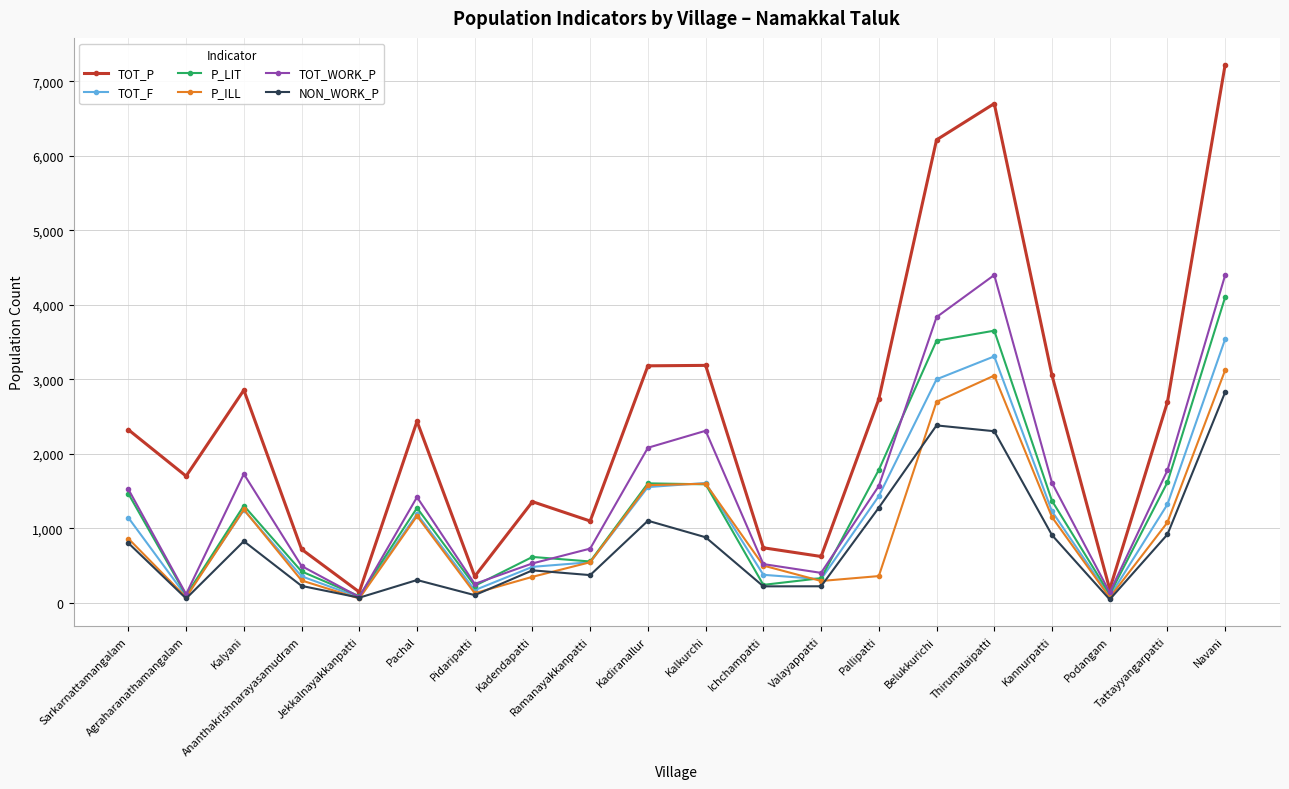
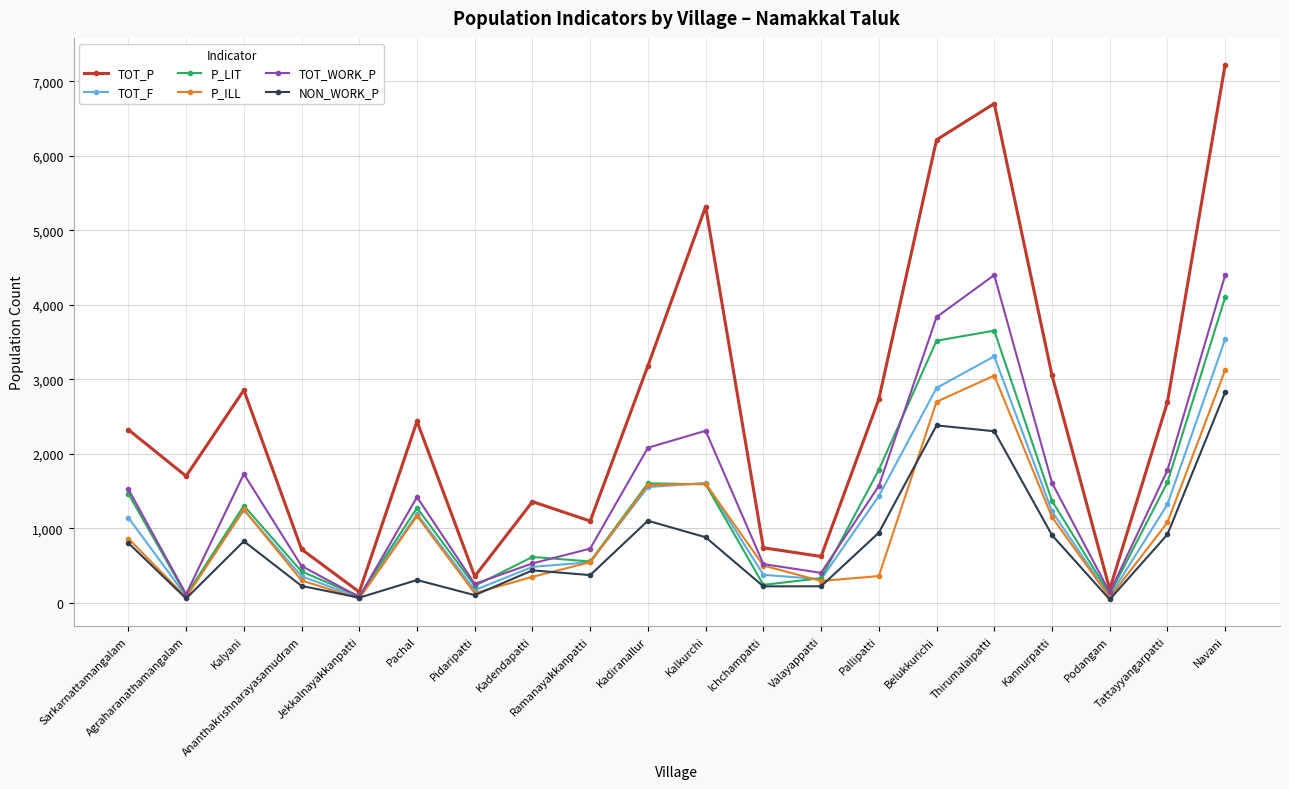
  {
    "TOT_P": {
      "Sarkarnattamangalam": "2,300",
      "Agraharanathamangalam": "1,700",
      "Kalyani": "2,900",
      "Ananthakrishnarayasamudram": "700",
      "Jekkalnayakkanpatti": "100",
      "Pachal": "2,400",
      "Pidaripatti": "400",
      "Kadendapatti": "1,400",
      "Ramanayakkanpatti": "1,100",
      "Kadiranallur": "3,200",
-     "Kalkurchi": "3,200",
+     "Kalkurchi": "5,300",
      "Ichchampatti": "700",
      "Valayappatti": "600",
      "Pallipatti": "2,700",
      "Belukkurichi": "6,200",
      "Thirumalaipatti": "6,700",
      "Kannurpatti": "3,100",
      "Podangam": "200",
      "Tattayyangarpatti": "2,700",
      "Navani": "7,200"
    },
    "TOT_F": {
      "Sarkarnattamangalam": "1,100",
      "Ananthakrishnarayasamudram": "400",
      "Pidaripatti": "200",
      "Kadendapatti": "500",
      "Ichchampatti": "400",
      "Pallipatti": "1,400",
-     "Belukkurichi": "3,000",
+     "Belukkurichi": "2,900",
      "Thirumalaipatti": "3,300",
      "Kannurpatti": "1,200",
      "Tattayyangarpatti": "1,300",
      "Navani": "3,500"
    },
    "P_LIT": {
      "Sarkarnattamangalam": "1,500",
      "Kalyani": "1,300",
      "Ananthakrishnarayasamudram": "400",
      "Pachal": "1,300",
      "Kadendapatti": "600",
      "Pallipatti": "1,800",
      "Belukkurichi": "3,500",
      "Thirumalaipatti": "3,700",
      "Kannurpatti": "1,400",
      "Tattayyangarpatti": "1,600",
      "Navani": "4,100"
    },
    "P_ILL": {
      "Sarkarnattamangalam": "900",
      "Ananthakrishnarayasamudram": "300",
      "Kadendapatti": "300",
      "Pallipatti": "400",
      "Belukkurichi": "2,700",
      "Thirumalaipatti": "3,000",
      "Kannurpatti": "1,100",
      "Tattayyangarpatti": "1,100",
      "Navani": "3,100"
    },
    "TOT_WORK_P": {
      "Sarkarnattamangalam": "1,500",
      "Kalyani": "1,700",
      "Ananthakrishnarayasamudram": "500",
      "Pachal": "1,400",
      "Kadendapatti": "500",
      "Ramanayakkanpatti": "700",
      "Kadiranallur": "2,100",
      "Kalkurchi": "2,300",
      "Valayappatti": "400",
      "Pallipatti": "1,600",
      "Belukkurichi": "3,800",
      "Thirumalaipatti": "4,400",
      "Kannurpatti": "1,600",
      "Tattayyangarpatti": "1,800",
      "Navani": "4,400"
    },
    "NON_WORK_P": {
      "Sarkarnattamangalam": "800",
      "Kalyani": "800",
      "Ananthakrishnarayasamudram": "200",
      "Pachal": "300",
      "Kadendapatti": "400",
      "Ramanayakkanpatti": "400",
      "Kadiranallur": "1,100",
      "Kalkurchi": "900",
      "Valayappatti": "200",
-     "Pallipatti": "1,300",
+     "Pallipatti": "900",
      "Belukkurichi": "2,400",
      "Thirumalaipatti": "2,300",
      "Kannurpatti": "900",
      "Tattayyangarpatti": "900",
      "Navani": "2,800"
    }
  }
